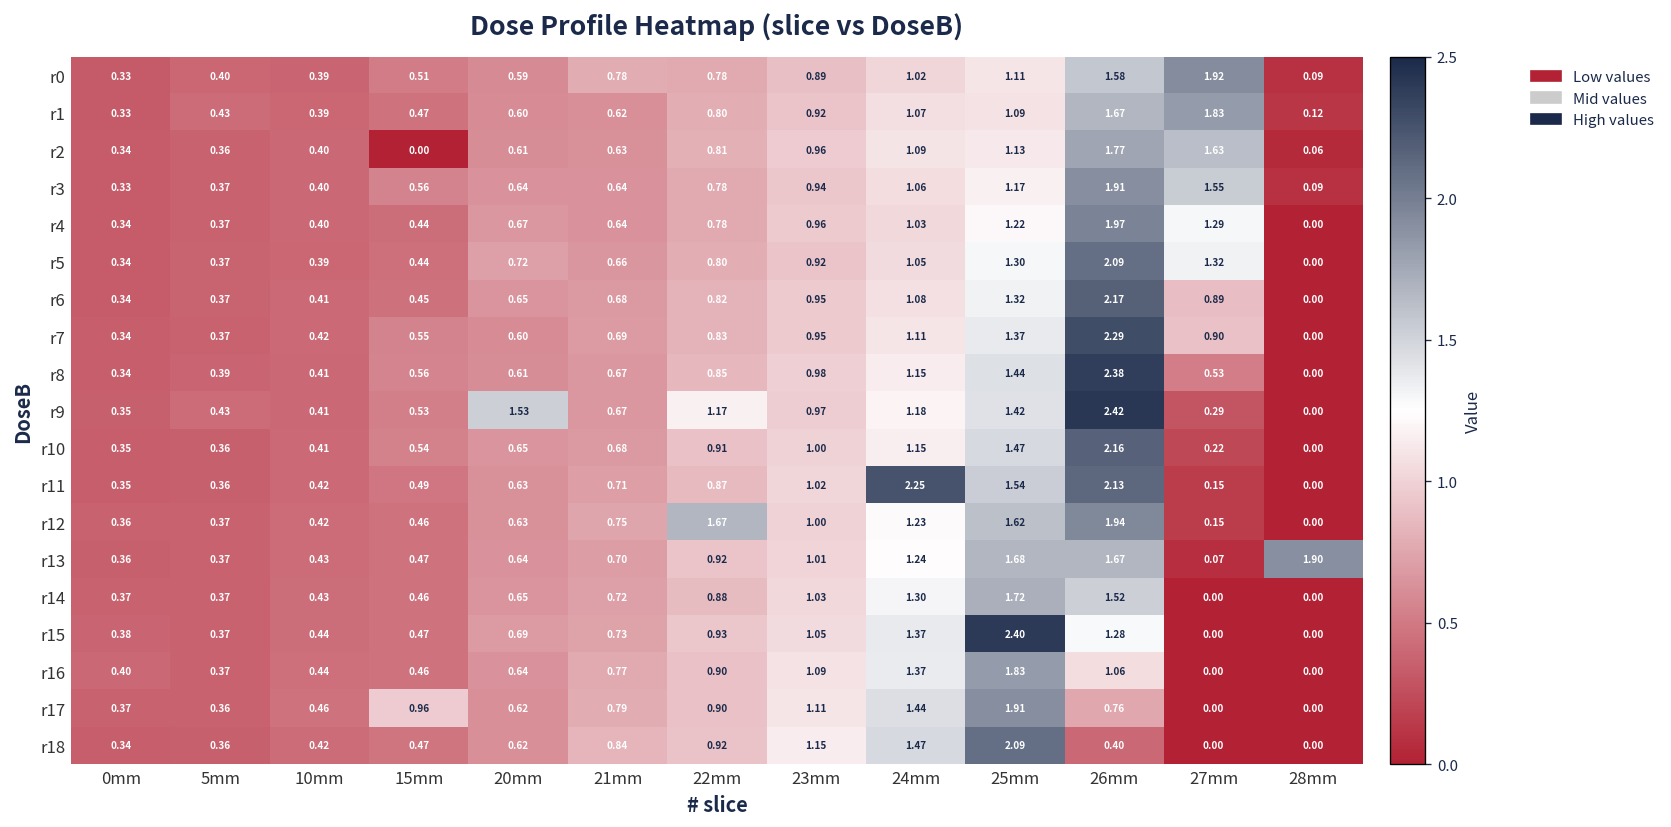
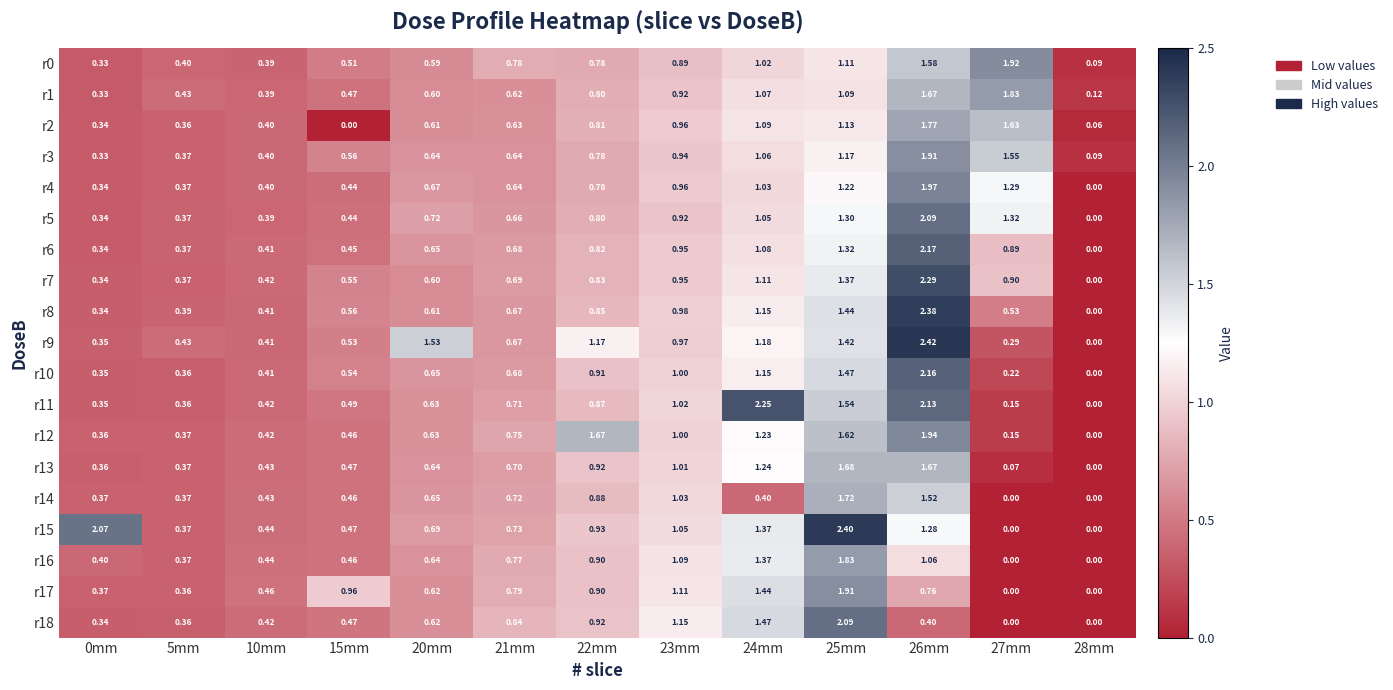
  {
    "r13": {
      "0mm": 0.36,
      "5mm": 0.37,
      "10mm": 0.43,
      "15mm": 0.47,
      "20mm": 0.64,
      "21mm": 0.70,
      "22mm": 0.92,
      "23mm": 1.01,
      "24mm": 1.24,
      "25mm": 1.68,
      "26mm": 1.67,
      "27mm": 0.07,
-     "28mm": 1.90
+     "28mm": 0.00
    },
    "r14": {
      "0mm": 0.37,
      "5mm": 0.37,
      "10mm": 0.43,
      "15mm": 0.46,
      "20mm": 0.65,
      "21mm": 0.72,
      "22mm": 0.88,
      "23mm": 1.03,
-     "24mm": 1.30,
+     "24mm": 0.40,
      "25mm": 1.72,
      "26mm": 1.52,
      "27mm": 0.00,
      "28mm": 0.00
    },
    "r15": {
-     "0mm": 0.38,
+     "0mm": 2.07,
      "5mm": 0.37,
      "10mm": 0.44,
      "15mm": 0.47,
      "20mm": 0.69,
      "21mm": 0.73,
      "22mm": 0.93,
      "23mm": 1.05,
      "24mm": 1.37,
      "25mm": 2.40,
      "26mm": 1.28,
      "27mm": 0.00,
      "28mm": 0.00
    }
  }
